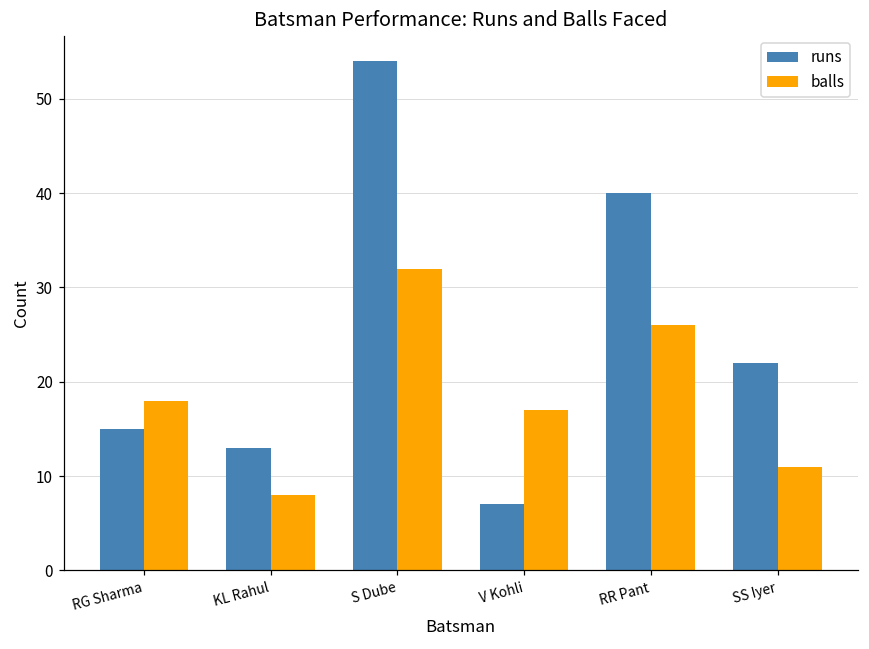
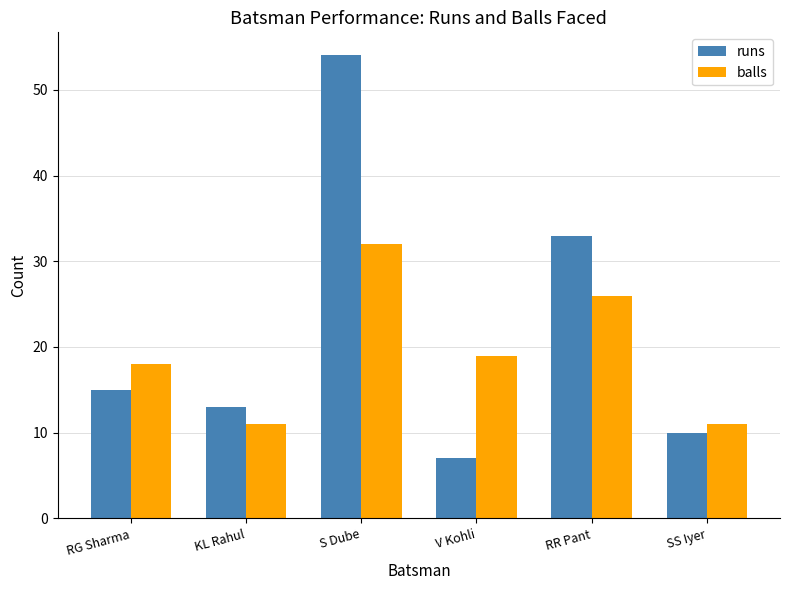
  {
    "runs": {
      "RG Sharma": 15,
      "KL Rahul": 13,
      "S Dube": 54,
      "V Kohli": 7,
-     "RR Pant": 40,
-     "SS Iyer": 22
+     "RR Pant": 33,
+     "SS Iyer": 10
    },
    "balls": {
      "RG Sharma": 18,
-     "KL Rahul": 8,
+     "KL Rahul": 11,
      "S Dube": 32,
-     "V Kohli": 17,
+     "V Kohli": 19,
      "RR Pant": 26,
      "SS Iyer": 11
    }
  }
